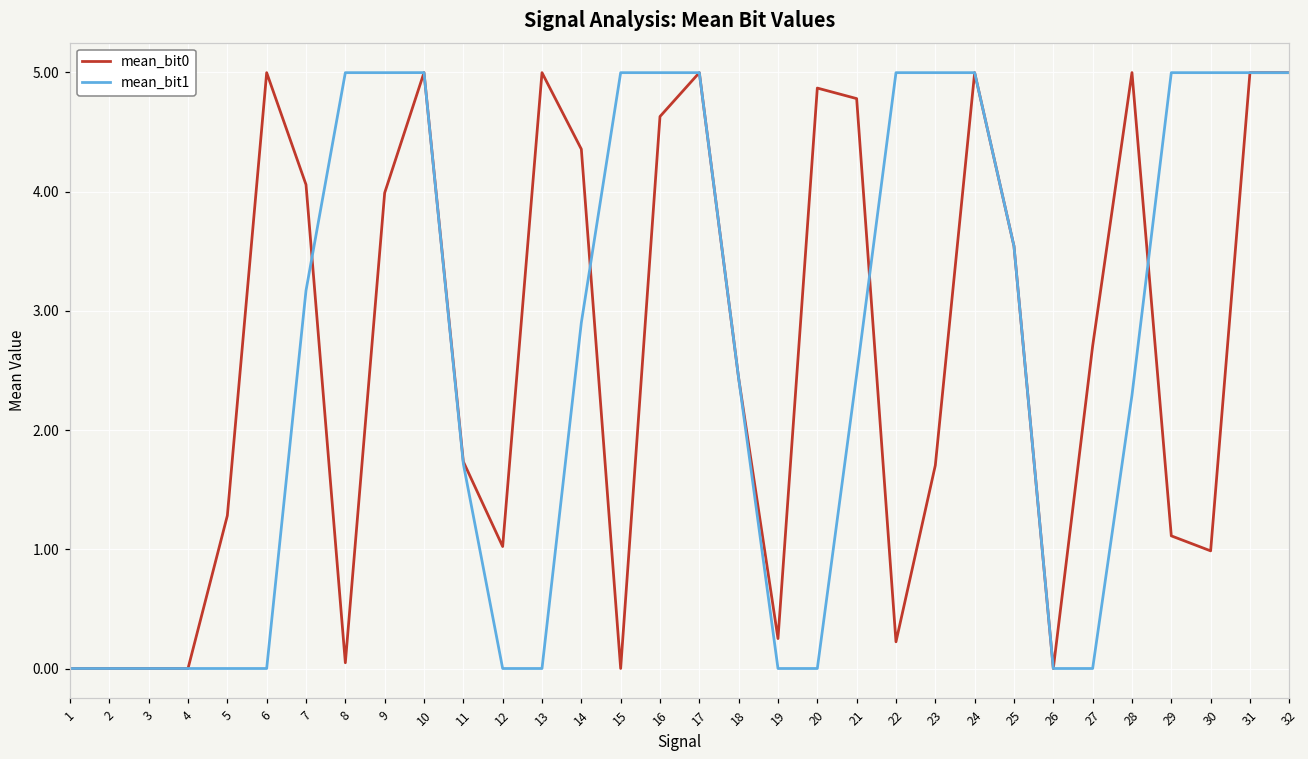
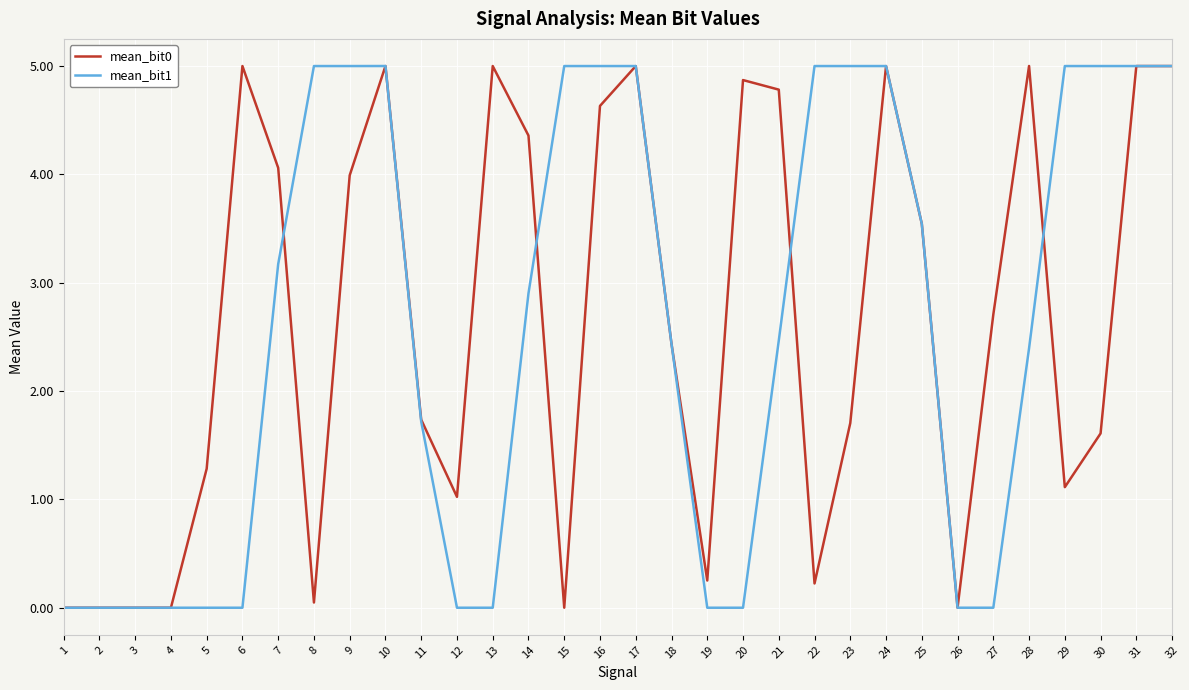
  {
    "mean_bit0": {
      "5": 1.28,
      "6": 5.00,
      "7": 4.06,
      "8": 0.05,
      "9": 3.99,
      "12": 1.02,
      "13": 5.00,
      "14": 4.36,
      "15": 0.00,
      "16": 4.63,
      "19": 0.25,
      "20": 4.87,
      "21": 4.78,
      "22": 0.22,
      "23": 1.70,
      "27": 2.70,
      "28": 5.00,
      "29": 1.11,
-     "30": 0.99
+     "30": 1.61
    },
    "mean_bit1": {
      "5": 0.00,
      "6": 0.00,
      "7": 3.17,
      "8": 5.00,
      "9": 5.00,
      "12": 0.00,
      "13": 0.00,
      "14": 2.90,
      "15": 5.00,
      "16": 5.00,
      "19": 0.00,
      "20": 0.00,
      "21": 2.46,
      "22": 5.00,
      "23": 5.00,
      "27": 0.00,
-     "28": 2.29,
+     "28": 2.39,
      "29": 5.00,
      "30": 5.00
    }
  }
